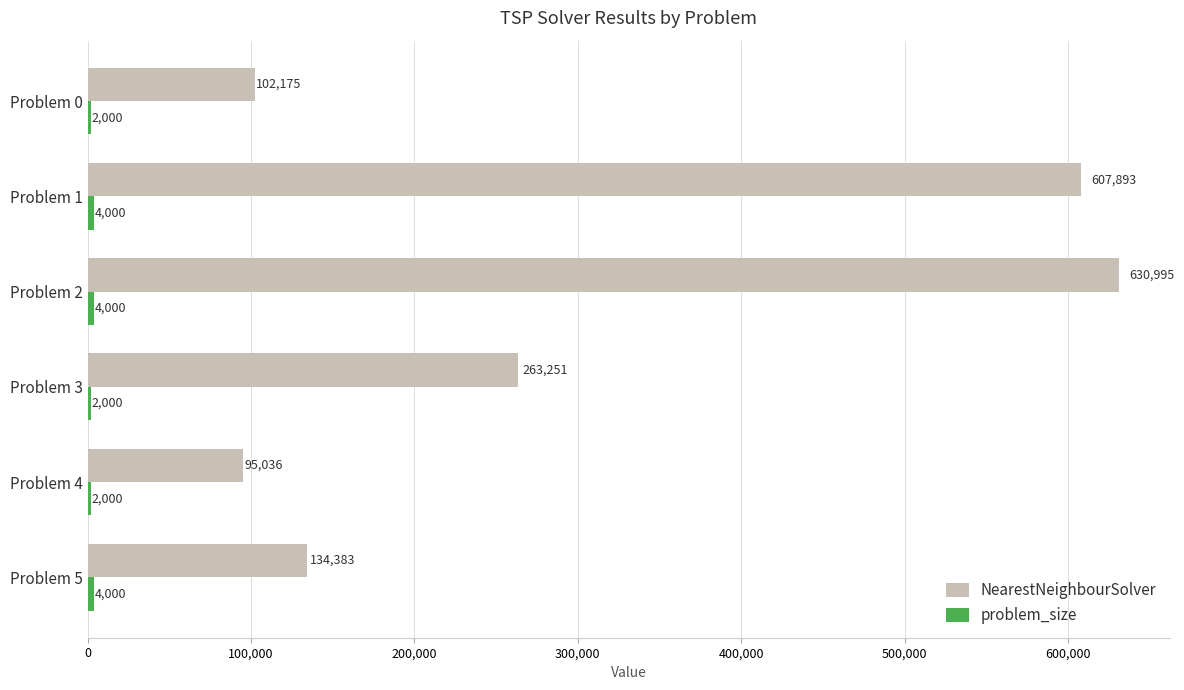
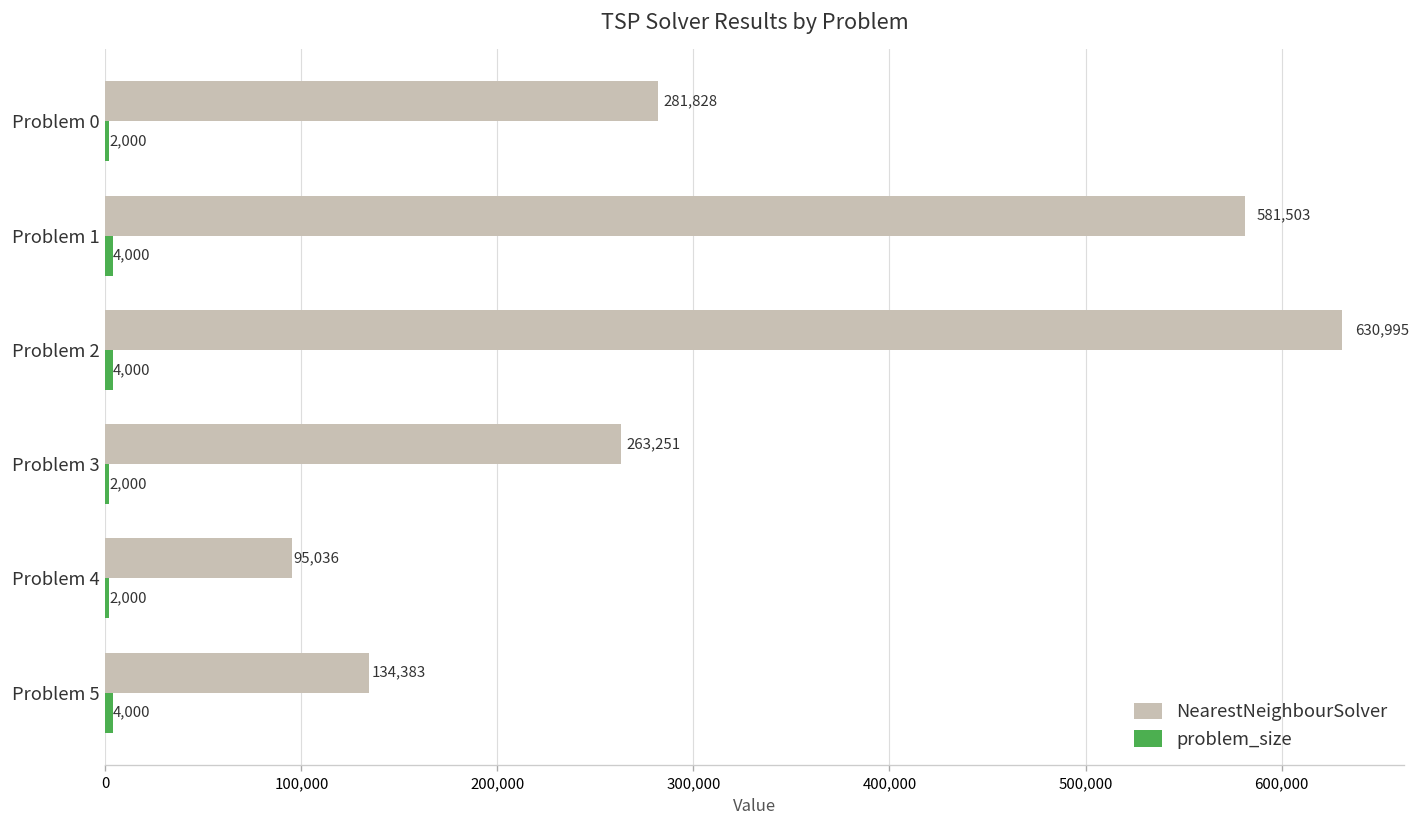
  {
    "NearestNeighbourSolver": {
-     "Problem 0": "102,175",
-     "Problem 1": "607,893",
+     "Problem 0": "281,828",
+     "Problem 1": "581,503",
      "Problem 2": "630,995",
      "Problem 3": "263,251",
      "Problem 4": "95,036",
      "Problem 5": "134,383"
    },
    "problem_size": {
      "Problem 0": "2,000",
      "Problem 1": "4,000",
      "Problem 2": "4,000",
      "Problem 3": "2,000",
      "Problem 4": "2,000",
      "Problem 5": "4,000"
    }
  }
